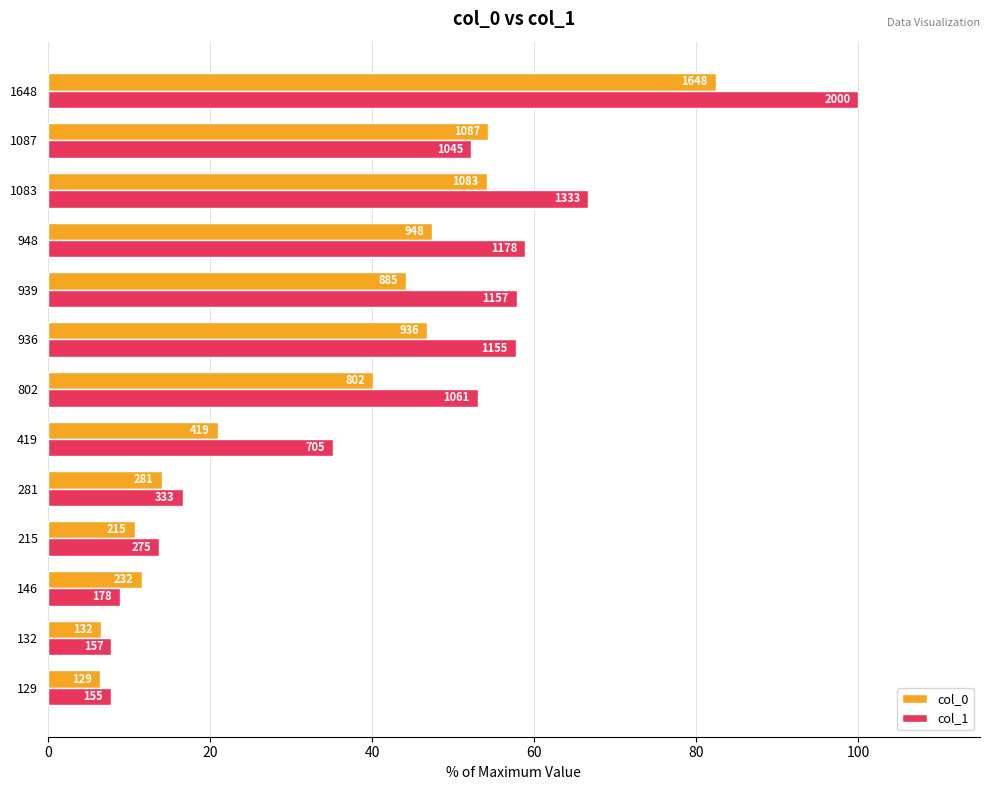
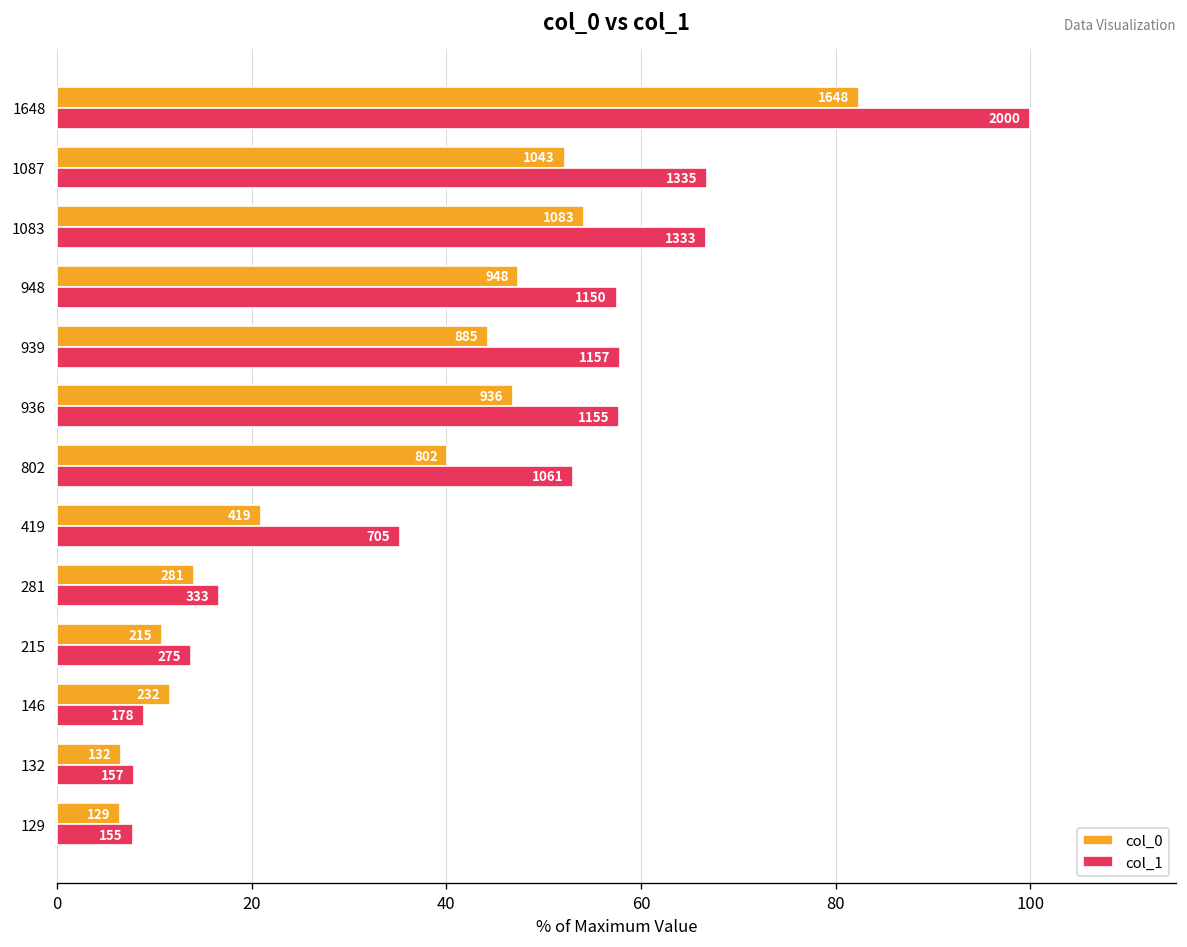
  {
    "col_0": {
-     "1087": 1087
+     "1087": 1043
    },
    "col_1": {
-     "1087": 1045,
-     "948": 1178
+     "1087": 1335,
+     "948": 1150
    }
  }
